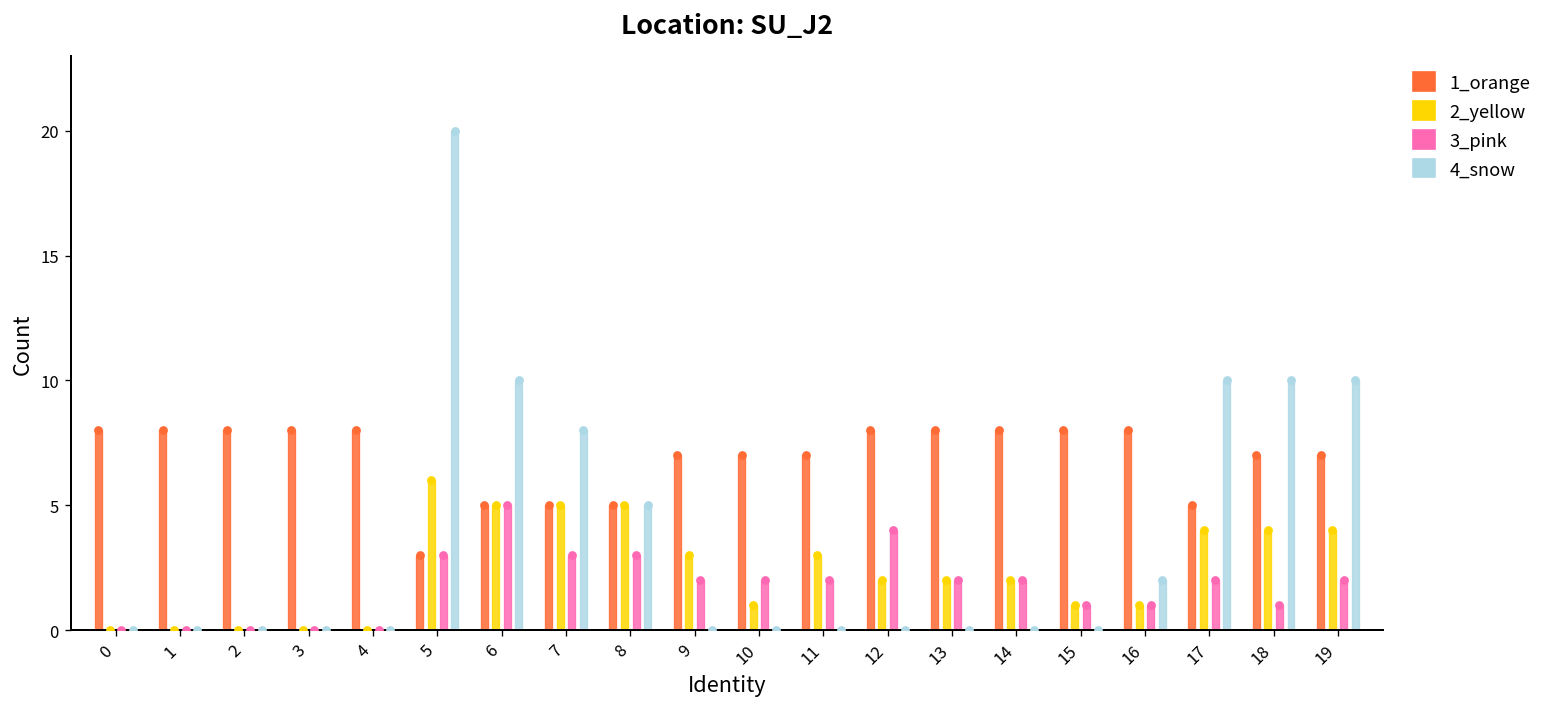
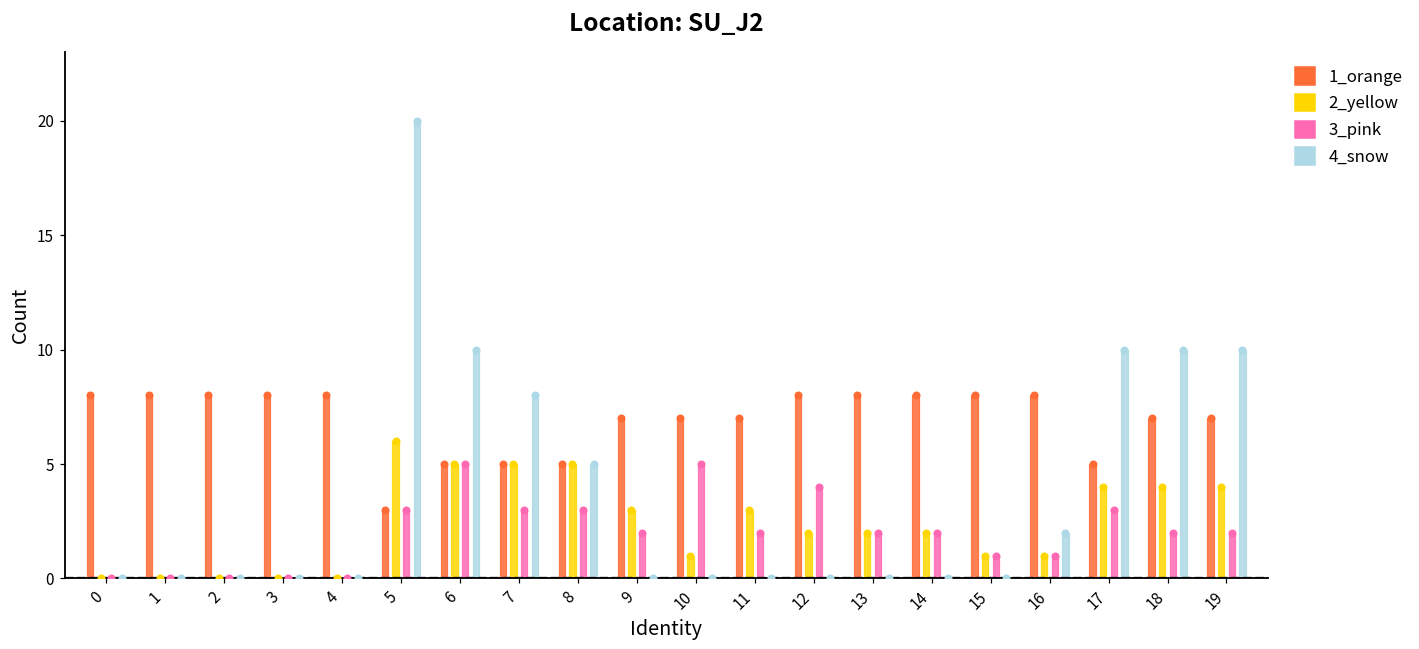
  {
    "1_orange": {
      "0": 8,
      "1": 8,
      "2": 8,
      "3": 8,
      "4": 8,
      "5": 3,
      "6": 5,
      "7": 5,
      "8": 5,
      "9": 7,
      "10": 7,
      "11": 7,
      "12": 8,
      "13": 8,
      "14": 8,
      "15": 8,
      "16": 8,
      "17": 5,
      "18": 7,
      "19": 7
    },
    "2_yellow": {
      "0": 0,
      "1": 0,
      "2": 0,
      "3": 0,
      "4": 0,
      "5": 6,
      "6": 5,
      "7": 5,
      "8": 5,
      "9": 3,
      "10": 1,
      "11": 3,
      "12": 2,
      "13": 2,
      "14": 2,
      "15": 1,
      "16": 1,
      "17": 4,
      "18": 4,
      "19": 4
    },
    "3_pink": {
      "0": 0,
      "1": 0,
      "2": 0,
      "3": 0,
      "4": 0,
      "5": 3,
      "6": 5,
      "7": 3,
      "8": 3,
      "9": 2,
-     "10": 2,
+     "10": 5,
      "11": 2,
      "12": 4,
      "13": 2,
      "14": 2,
      "15": 1,
      "16": 1,
-     "17": 2,
-     "18": 1,
+     "17": 3,
+     "18": 2,
      "19": 2
    }
  }
